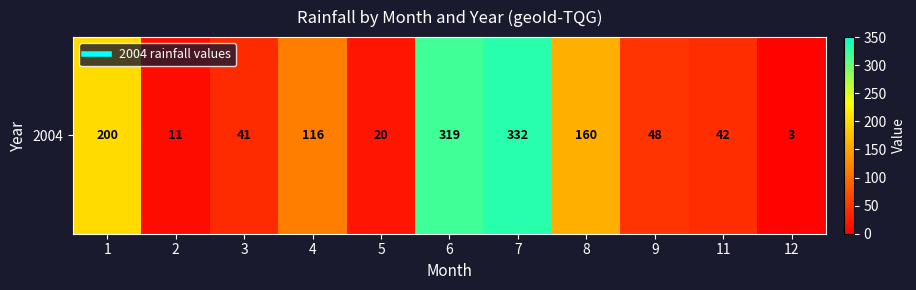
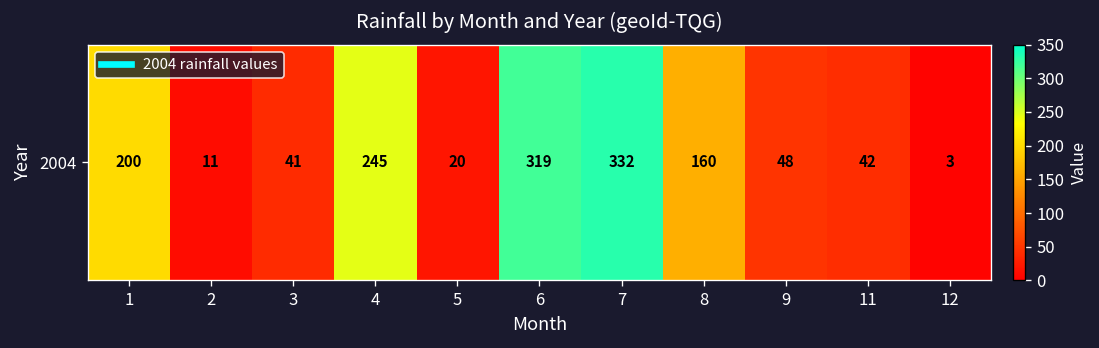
  {
    "2004": {
      "1": 200,
      "2": 11,
      "3": 41,
-     "4": 116,
+     "4": 245,
      "5": 20,
      "6": 319,
      "7": 332,
      "8": 160,
      "9": 48,
      "11": 42,
      "12": 3
    }
  }
